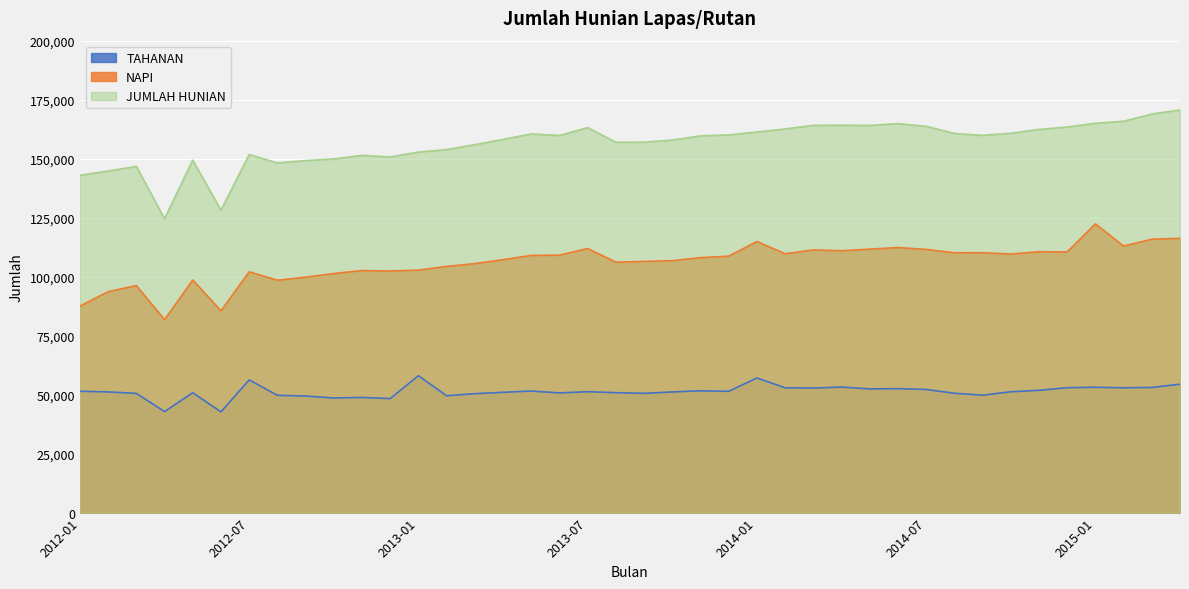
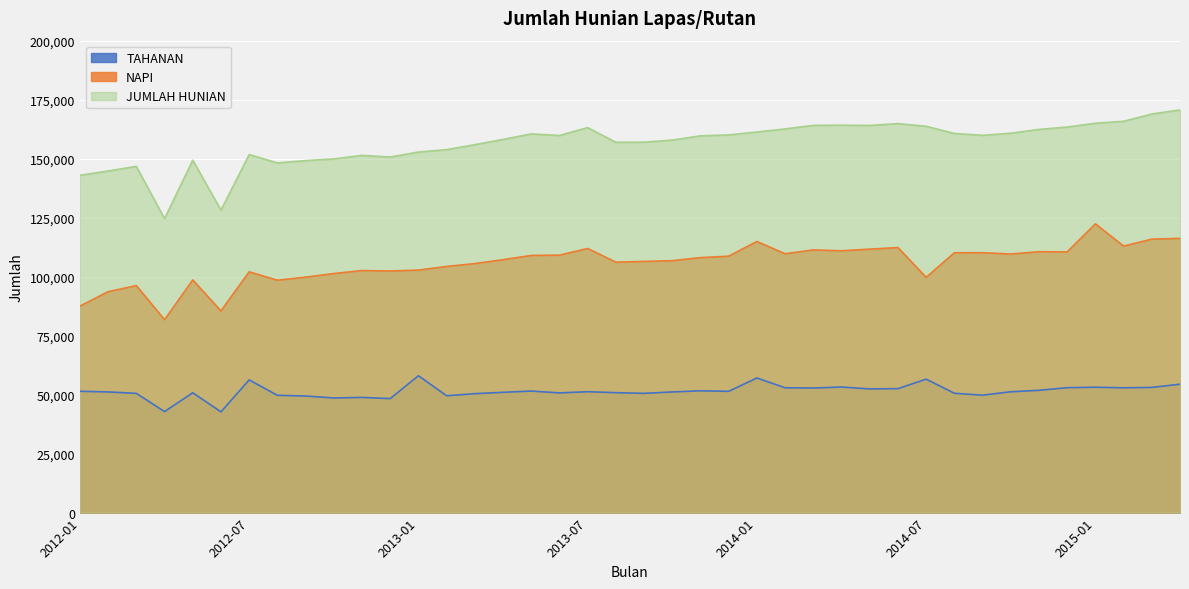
  {
    "TAHANAN": {
      "2012-01": "51,000",
      "2012-07": "56,000",
      "2013-01": "58,000",
      "2013-07": "51,000",
      "2014-01": "57,000",
-     "2014-07": "52,000",
+     "2014-07": "57,000",
      "2015-01": "53,000"
    },
    "NAPI": {
      "2012-01": "88,000",
      "2012-07": "102,000",
      "2013-01": "103,000",
      "2013-07": "112,000",
      "2014-01": "115,000",
-     "2014-07": "112,000",
+     "2014-07": "100,000",
      "2015-01": "122,000"
    },
    "JUMLAH HUNIAN": {
      "2012-01": "143,000",
      "2012-07": "152,000",
      "2013-01": "153,000",
      "2013-07": "163,000",
      "2014-01": "161,000",
      "2014-07": "164,000",
      "2015-01": "165,000"
    }
  }
